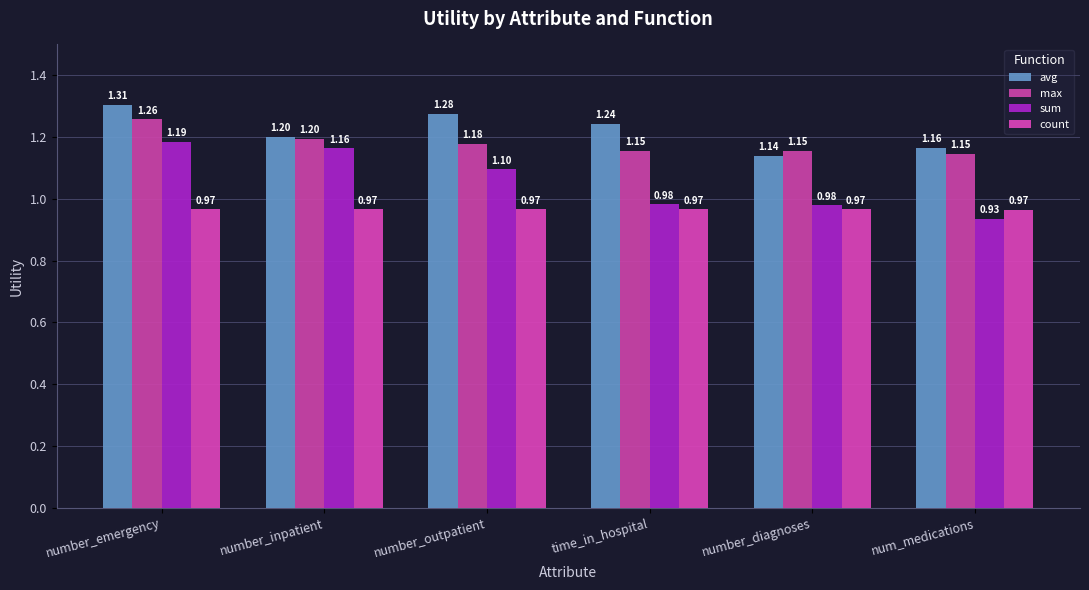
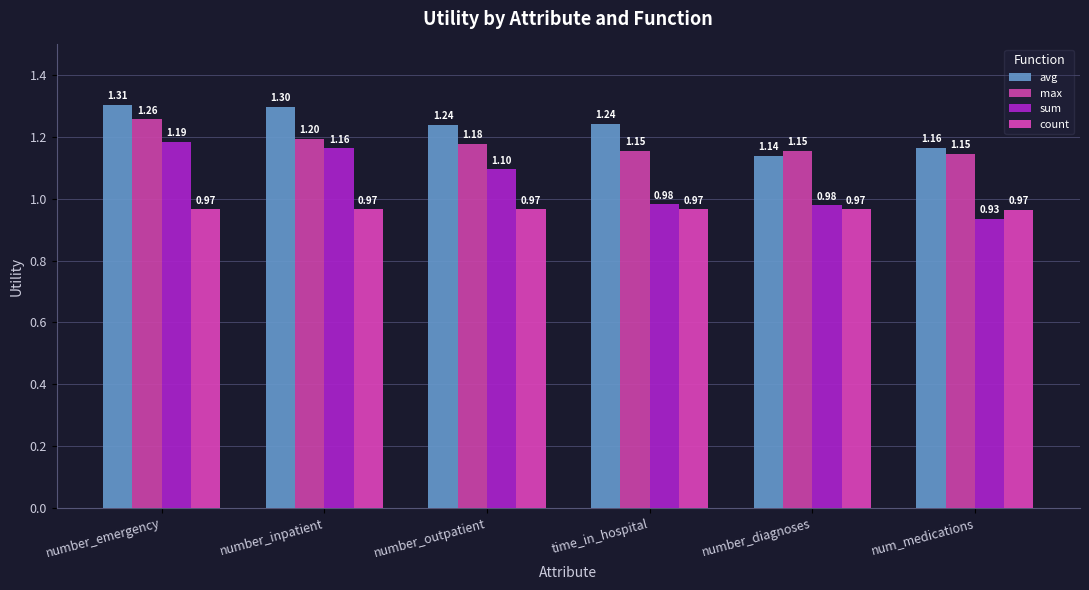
  {
    "avg": {
      "number_emergency": 1.31,
-     "number_inpatient": 1.20,
-     "number_outpatient": 1.28,
+     "number_inpatient": 1.30,
+     "number_outpatient": 1.24,
      "time_in_hospital": 1.24,
      "number_diagnoses": 1.14,
      "num_medications": 1.16
    }
  }
